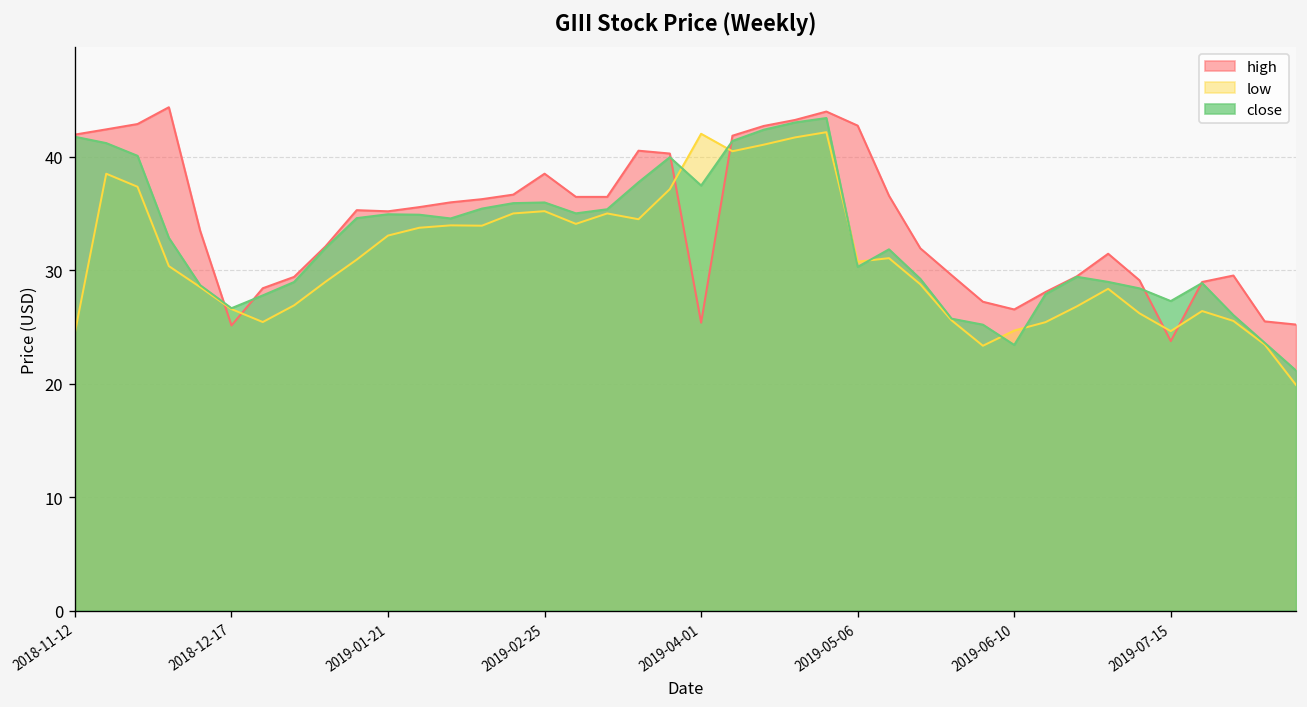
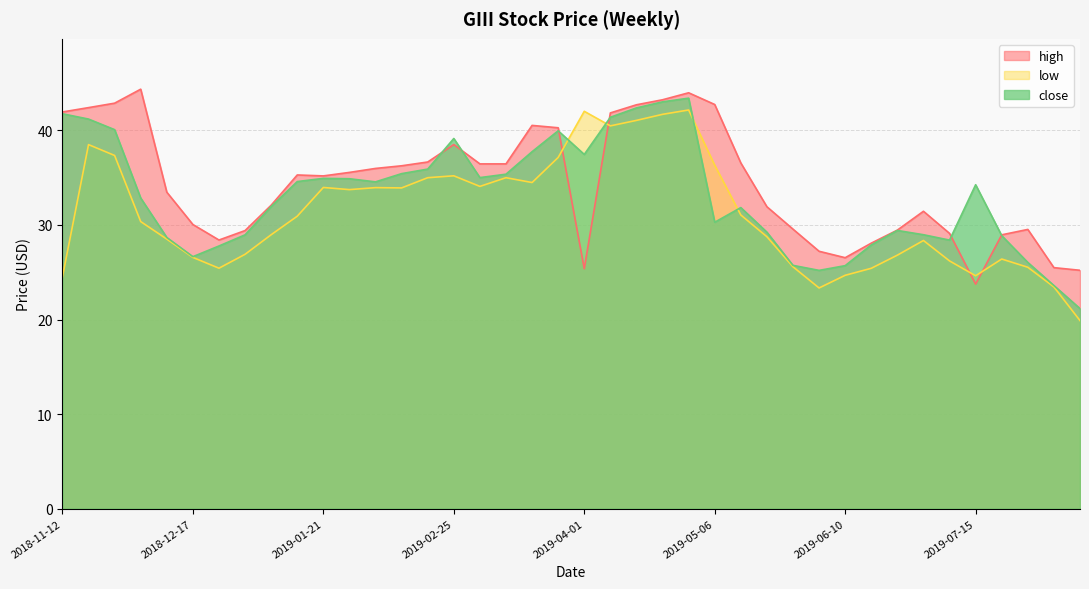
  {
    "high": {
-     "2018-12-17": 25,
+     "2018-12-17": 30,
      "2019-02-25": 39,
      "2019-04-01": 25,
      "2019-05-06": 43,
      "2019-06-10": 27,
      "2019-07-15": 24
    },
    "low": {
      "2018-11-12": 25,
-     "2019-01-21": 33,
+     "2019-01-21": 34,
      "2019-02-25": 35,
      "2019-04-01": 42,
-     "2019-05-06": 31,
+     "2019-05-06": 36,
      "2019-06-10": 25,
      "2019-07-15": 25
    },
    "close": {
-     "2019-02-25": 36,
+     "2019-02-25": 39,
      "2019-04-01": 37,
      "2019-05-06": 30,
-     "2019-06-10": 23,
-     "2019-07-15": 27
+     "2019-06-10": 26,
+     "2019-07-15": 34
    }
  }
